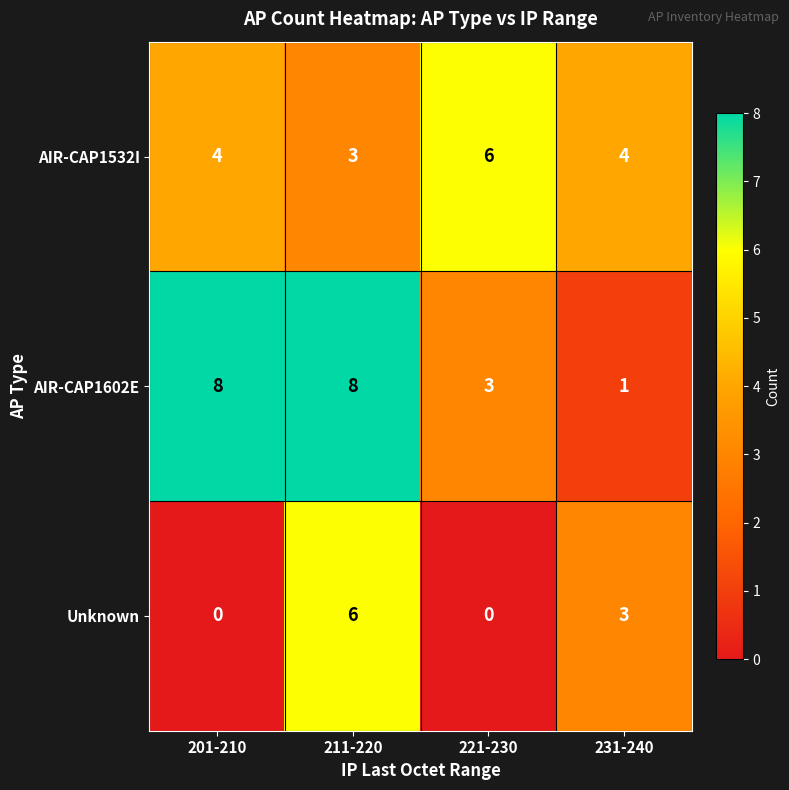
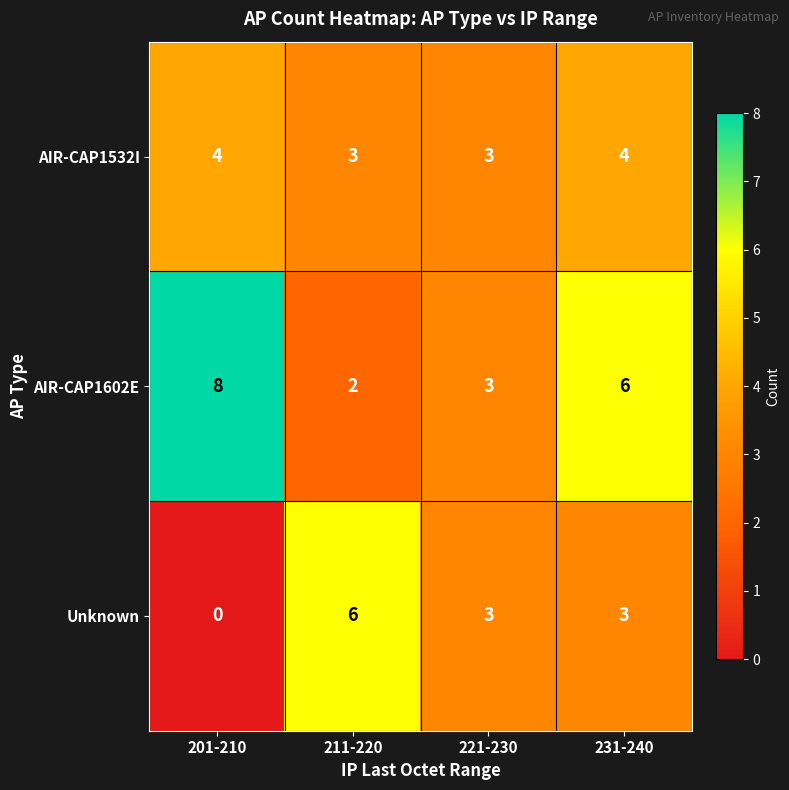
  {
    "AIR-CAP1532I": {
      "201-210": 4,
      "211-220": 3,
-     "221-230": 6,
+     "221-230": 3,
      "231-240": 4
    },
    "AIR-CAP1602E": {
      "201-210": 8,
-     "211-220": 8,
+     "211-220": 2,
      "221-230": 3,
-     "231-240": 1
+     "231-240": 6
    },
    "Unknown": {
      "201-210": 0,
      "211-220": 6,
-     "221-230": 0,
+     "221-230": 3,
      "231-240": 3
    }
  }
